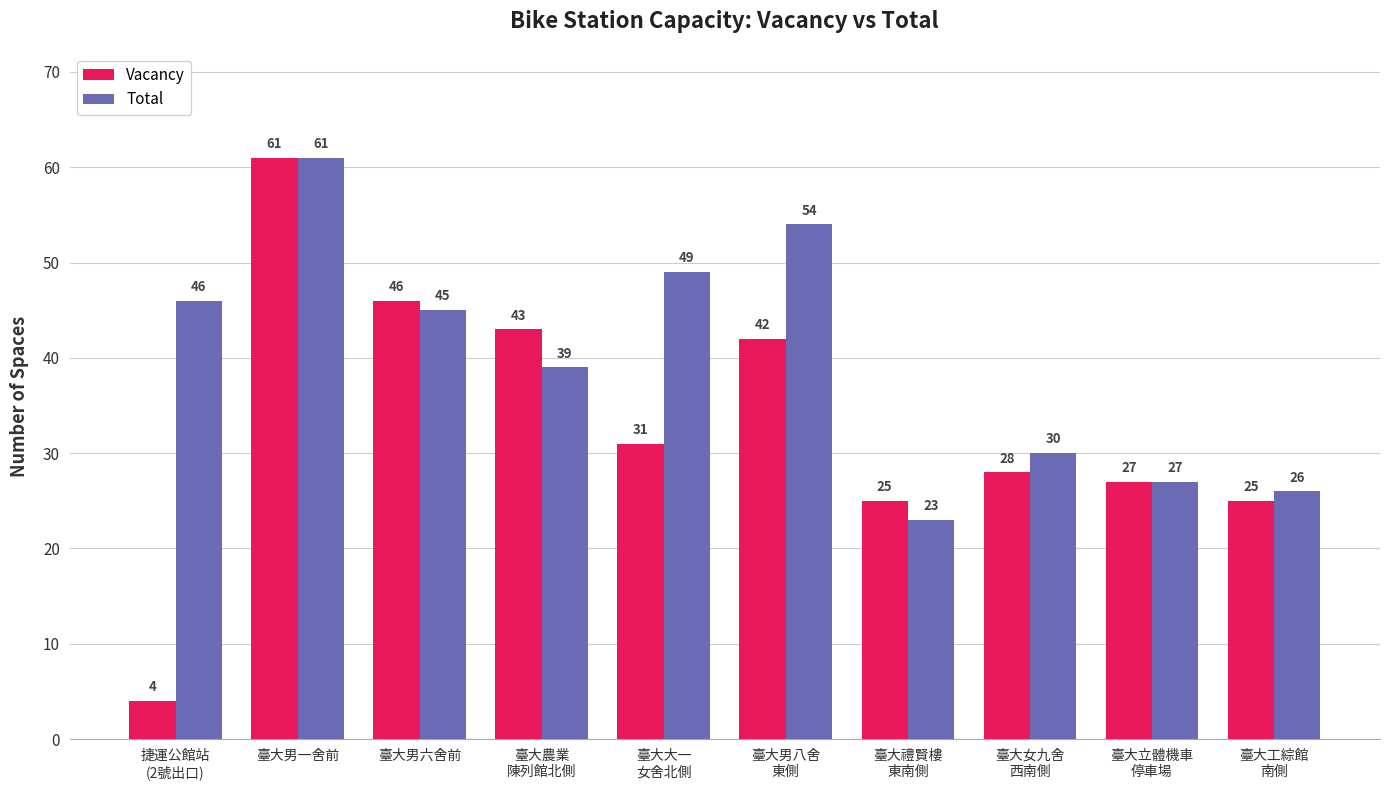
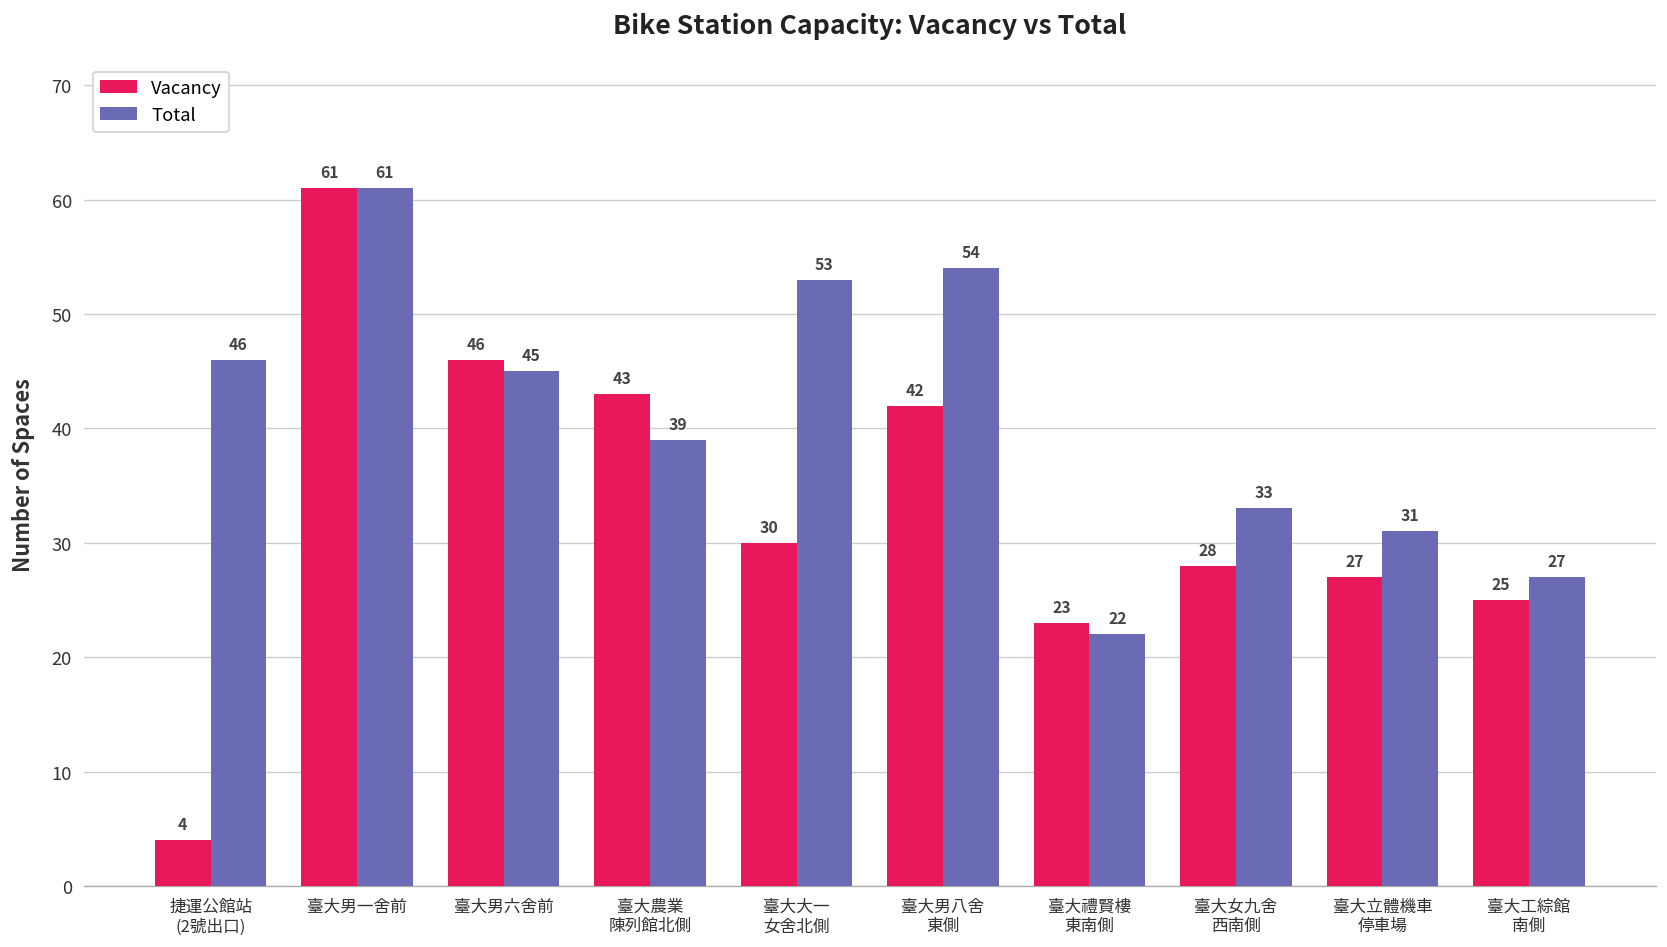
  {
    "Vacancy": {
      "捷運公館站 (2號出口)": 4,
      "臺大男一舍前": 61,
      "臺大男六舍前": 46,
      "臺大農業 陳列館北側": 43,
-     "臺大大一 女舍北側": 31,
+     "臺大大一 女舍北側": 30,
      "臺大男八舍 東側": 42,
-     "臺大禮賢樓 東南側": 25,
+     "臺大禮賢樓 東南側": 23,
      "臺大女九舍 西南側": 28,
      "臺大立體機車 停車場": 27,
      "臺大工綜館 南側": 25
    },
    "Total": {
      "捷運公館站 (2號出口)": 46,
      "臺大男一舍前": 61,
      "臺大男六舍前": 45,
      "臺大農業 陳列館北側": 39,
-     "臺大大一 女舍北側": 49,
+     "臺大大一 女舍北側": 53,
      "臺大男八舍 東側": 54,
-     "臺大禮賢樓 東南側": 23,
-     "臺大女九舍 西南側": 30,
-     "臺大立體機車 停車場": 27,
-     "臺大工綜館 南側": 26
+     "臺大禮賢樓 東南側": 22,
+     "臺大女九舍 西南側": 33,
+     "臺大立體機車 停車場": 31,
+     "臺大工綜館 南側": 27
    }
  }
